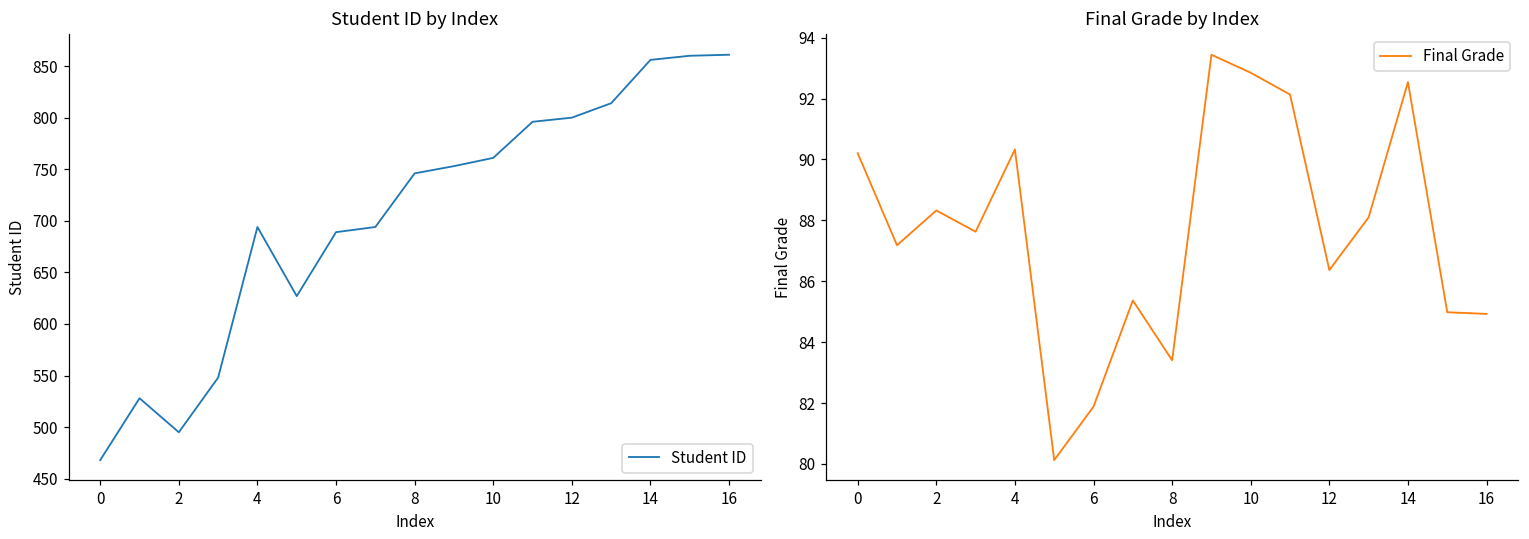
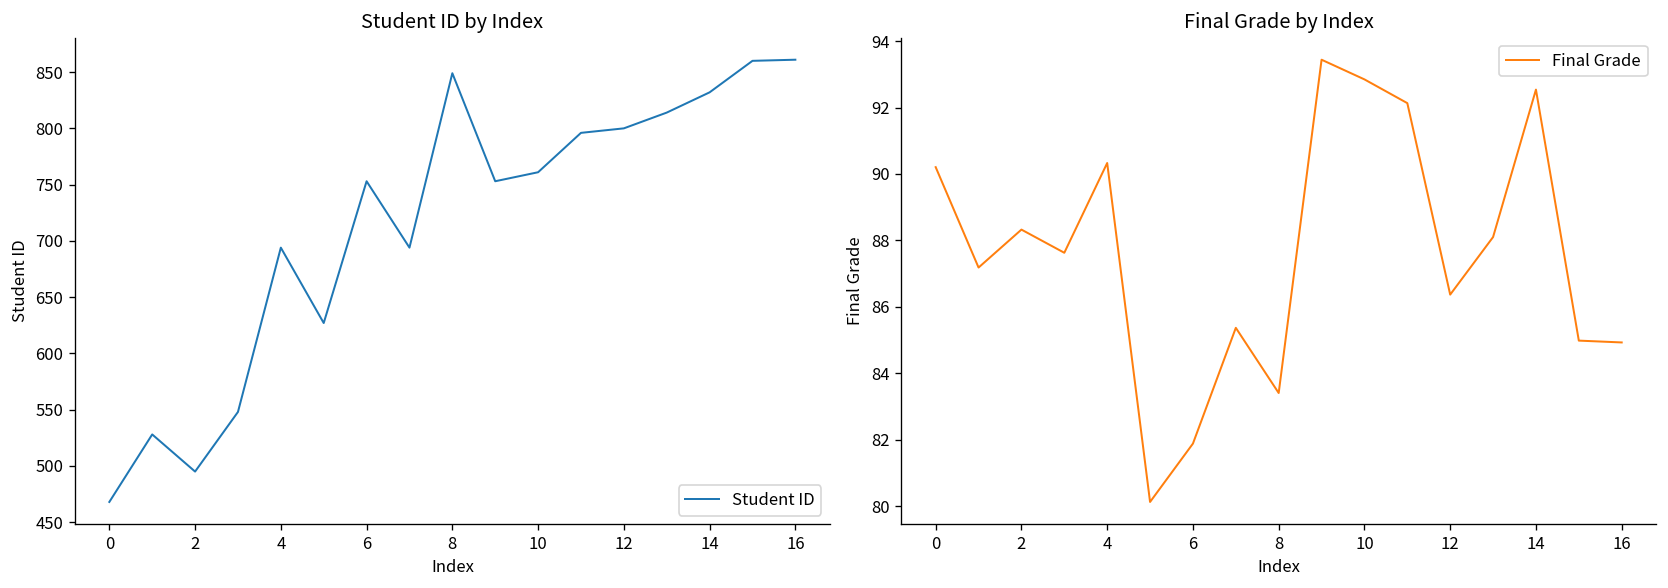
  {
    "Student ID by Index": {
      "0": 470,
      "2": 500,
      "4": 690,
-     "6": 690,
-     "8": 750,
+     "6": 750,
+     "8": 850,
      "10": 760,
      "12": 800,
-     "14": 860,
+     "14": 830,
      "16": 860
    },
    "Final Grade by Index": {
      "0": 90.2,
      "2": 88.3,
      "4": 90.3,
      "6": 81.9,
      "8": 83.4,
      "10": 92.8,
      "12": 86.4,
      "14": 92.5,
      "16": 84.9
    }
  }
